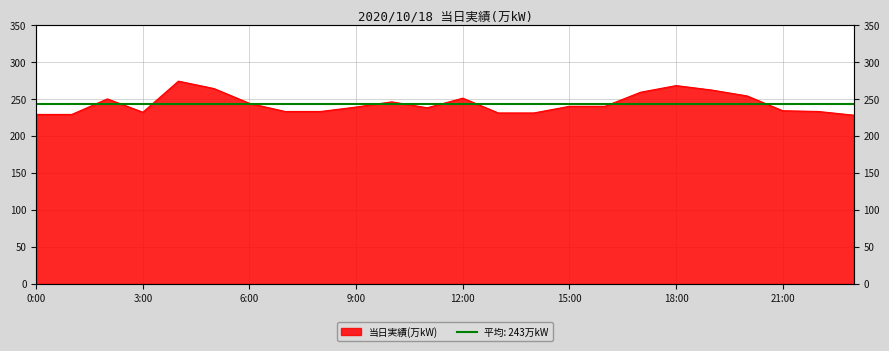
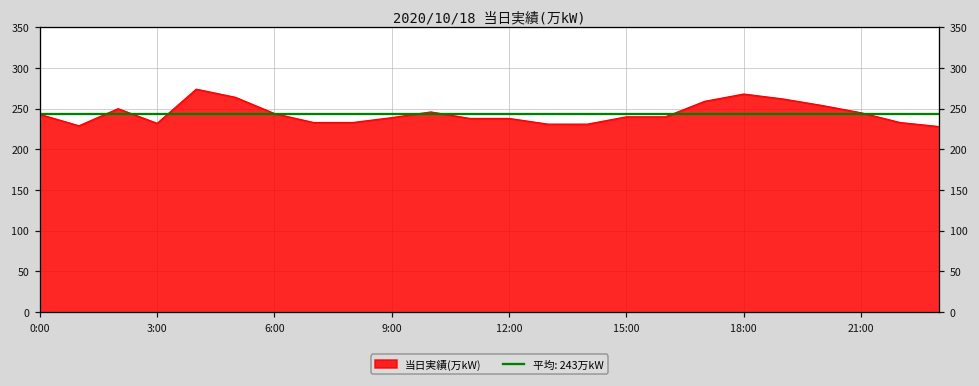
  {
-   "0:00": 230,
+   "0:00": 240,
    "3:00": 230,
    "6:00": 240,
    "9:00": 240,
-   "12:00": 250,
+   "12:00": 240,
    "15:00": 240,
    "18:00": 270,
-   "21:00": 230
+   "21:00": 250
  }
